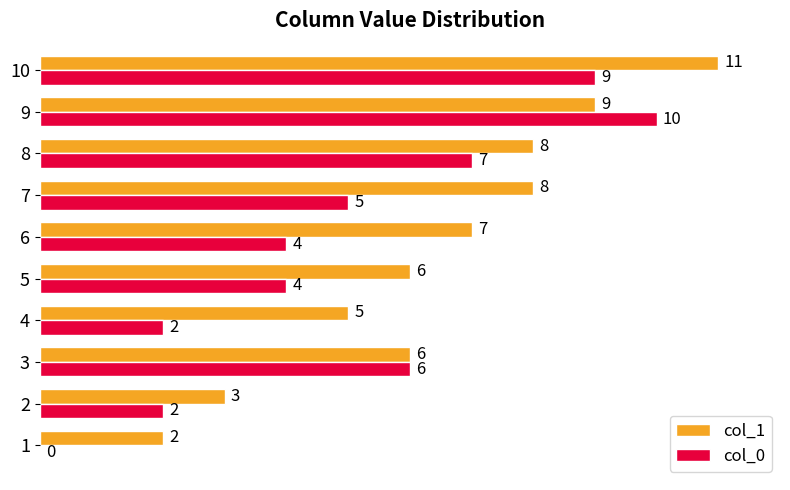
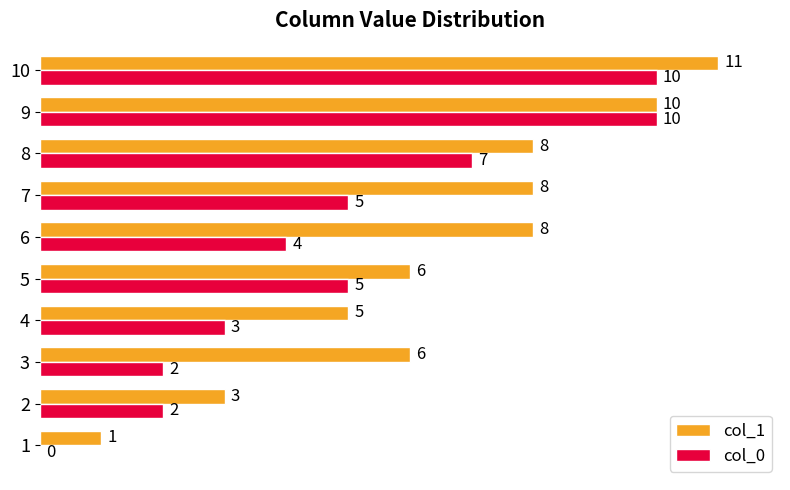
  {
    "col_1": {
      "10": 11,
-     "9": 9,
+     "9": 10,
      "8": 8,
      "7": 8,
-     "6": 7,
+     "6": 8,
      "5": 6,
      "4": 5,
      "3": 6,
      "2": 3,
-     "1": 2
+     "1": 1
    },
    "col_0": {
-     "10": 9,
+     "10": 10,
      "9": 10,
      "8": 7,
      "7": 5,
      "6": 4,
-     "5": 4,
-     "4": 2,
-     "3": 6,
+     "5": 5,
+     "4": 3,
+     "3": 2,
      "2": 2,
      "1": 0
    }
  }
